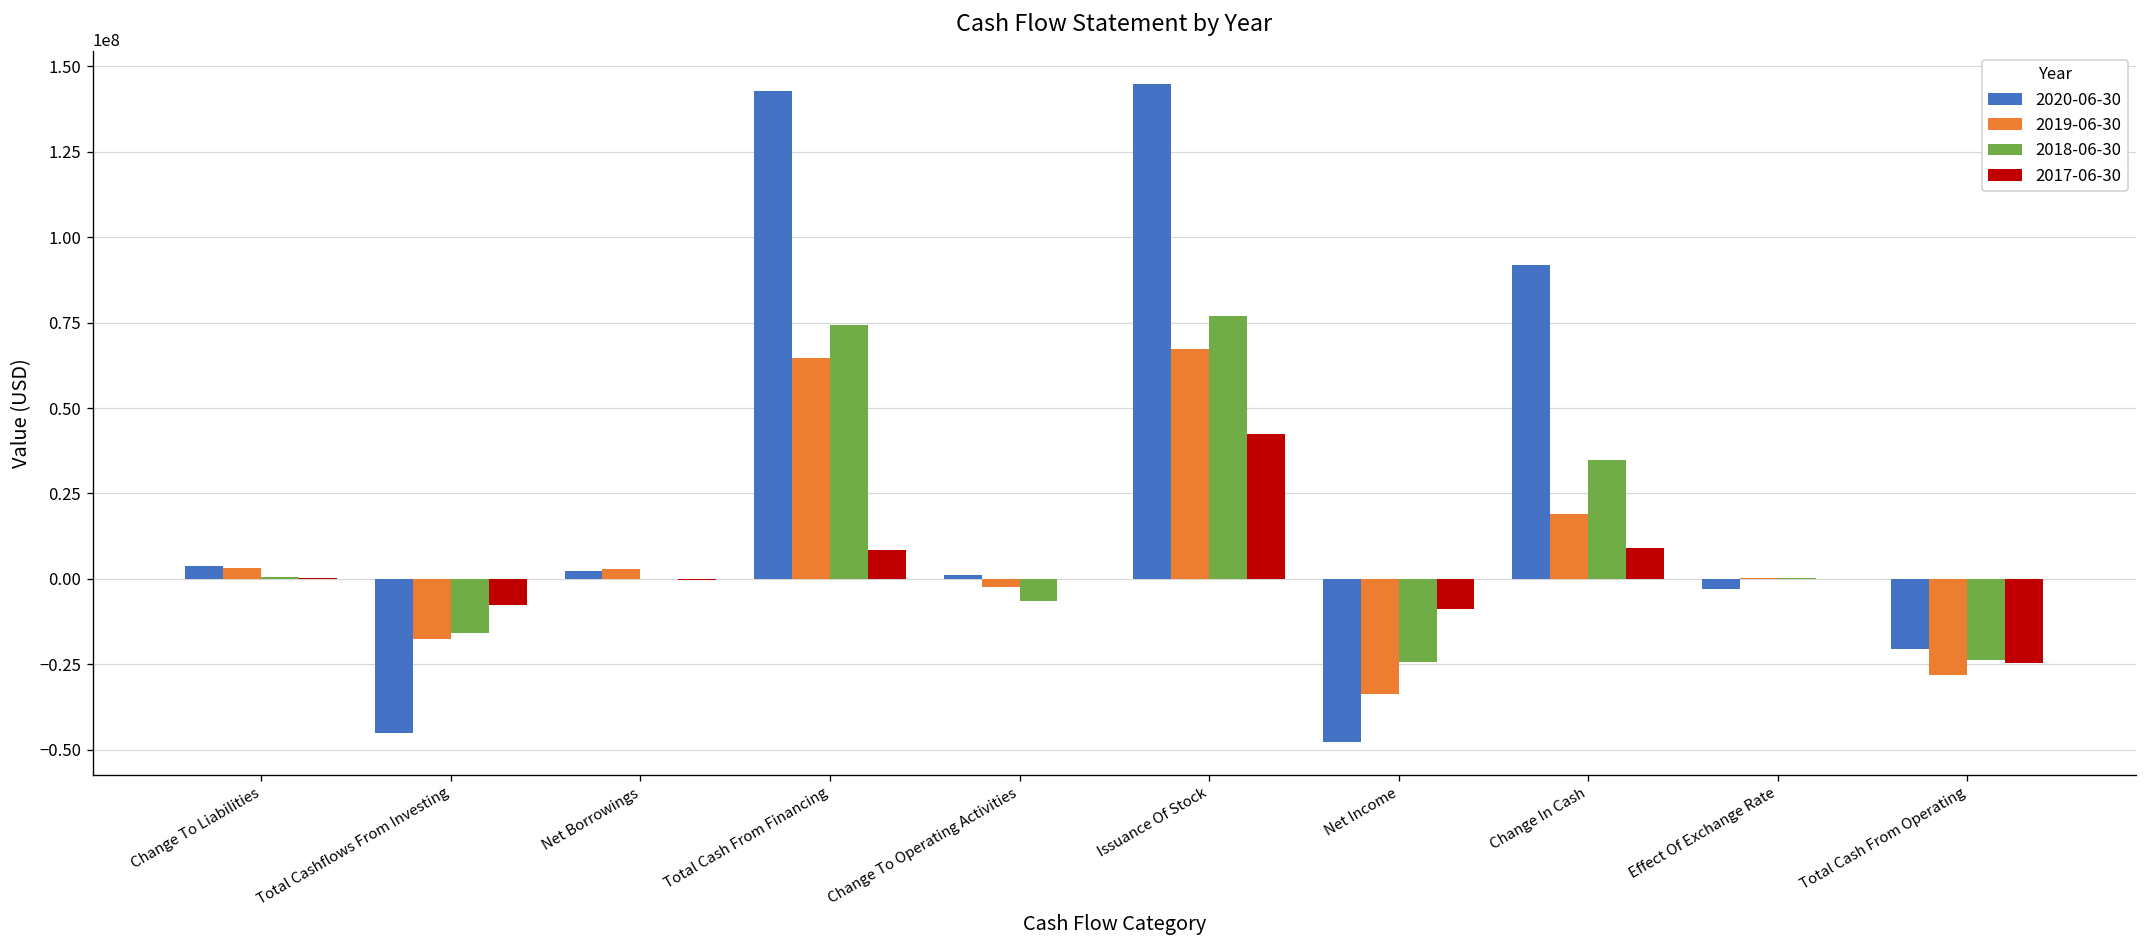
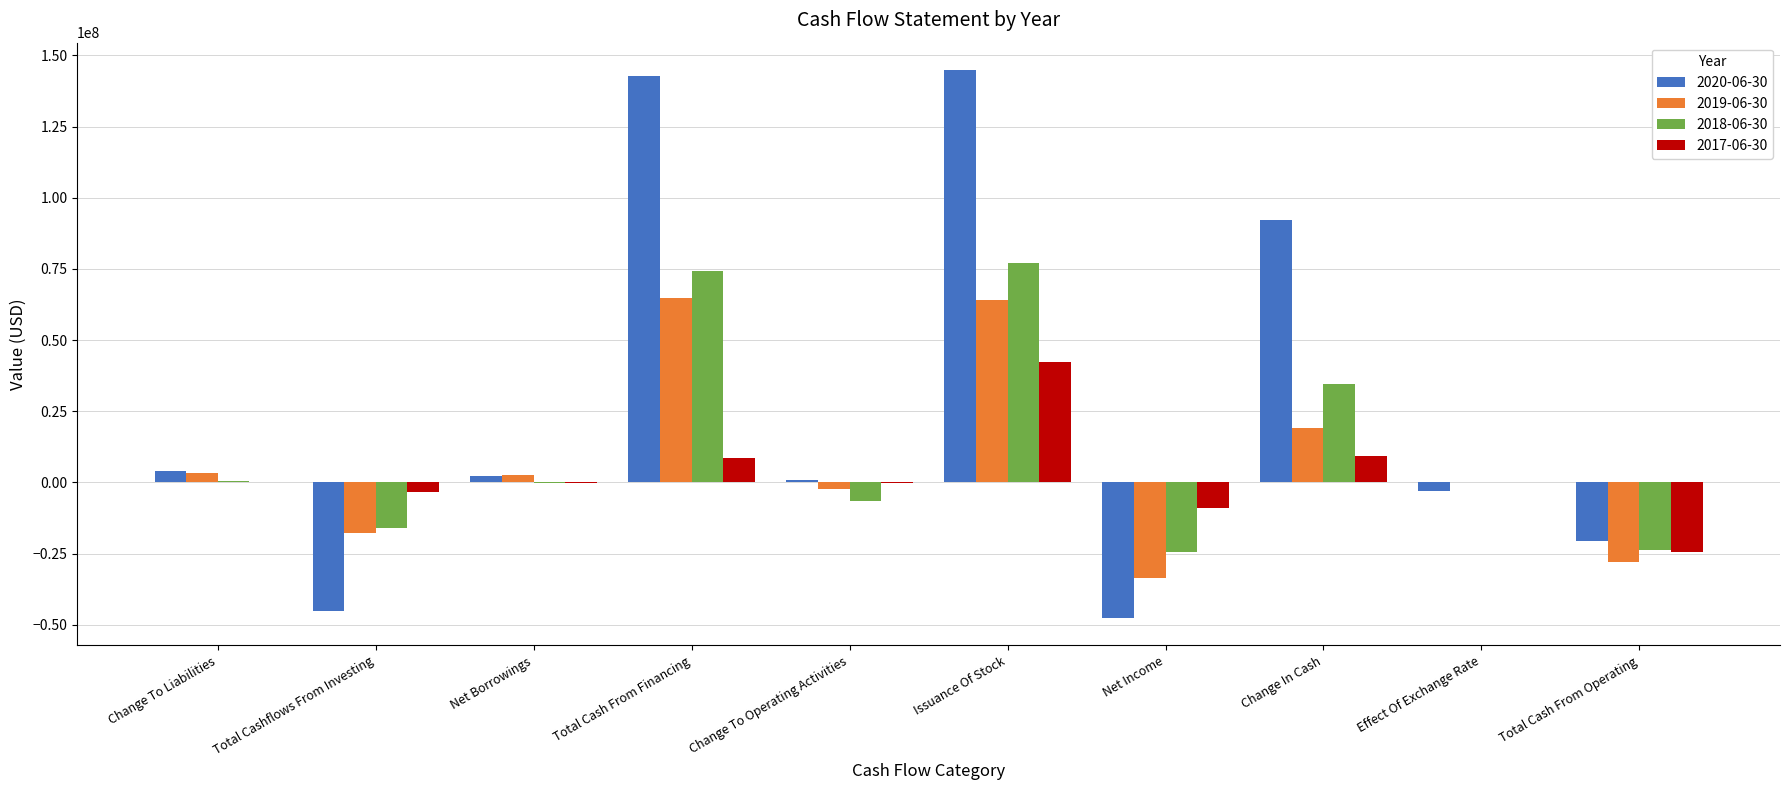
  {
    "2020-06-30": {
      "Change To Liabilities": 4000000,
      "Total Cashflows From Investing": -45000000,
      "Net Borrowings": 2000000,
      "Total Cash From Financing": 143000000,
      "Change To Operating Activities": 1000000,
      "Issuance Of Stock": 145000000,
      "Net Income": -48000000,
      "Change In Cash": 92000000,
      "Effect Of Exchange Rate": -3000000,
      "Total Cash From Operating": -21000000
    },
    "2019-06-30": {
      "Change To Liabilities": 3000000,
      "Total Cashflows From Investing": -18000000,
      "Net Borrowings": 3000000,
      "Total Cash From Financing": 65000000,
      "Change To Operating Activities": -2000000,
-     "Issuance Of Stock": 67000000,
+     "Issuance Of Stock": 64000000,
      "Net Income": -34000000,
      "Change In Cash": 19000000,
      "Total Cash From Operating": -28000000
    },
    "2018-06-30": {
      "Total Cashflows From Investing": -16000000,
      "Total Cash From Financing": 74000000,
      "Change To Operating Activities": -7000000,
      "Issuance Of Stock": 77000000,
      "Net Income": -24000000,
      "Change In Cash": 35000000,
      "Total Cash From Operating": -24000000
    },
    "2017-06-30": {
-     "Total Cashflows From Investing": -8000000,
+     "Total Cashflows From Investing": -3000000,
      "Total Cash From Financing": 9000000,
      "Issuance Of Stock": 42000000,
      "Net Income": -9000000,
      "Change In Cash": 9000000,
      "Total Cash From Operating": -25000000
    }
  }
